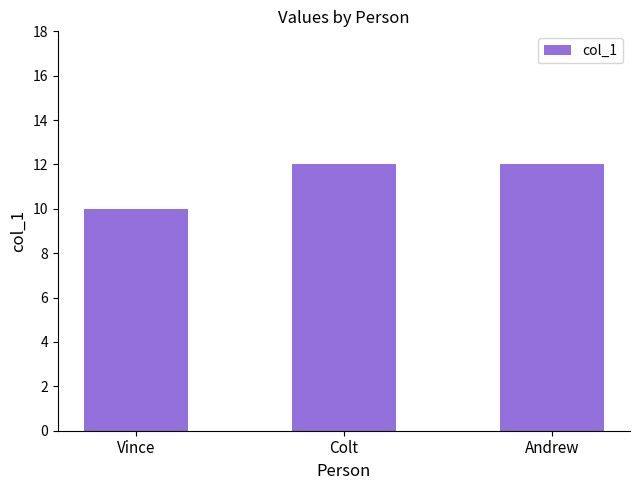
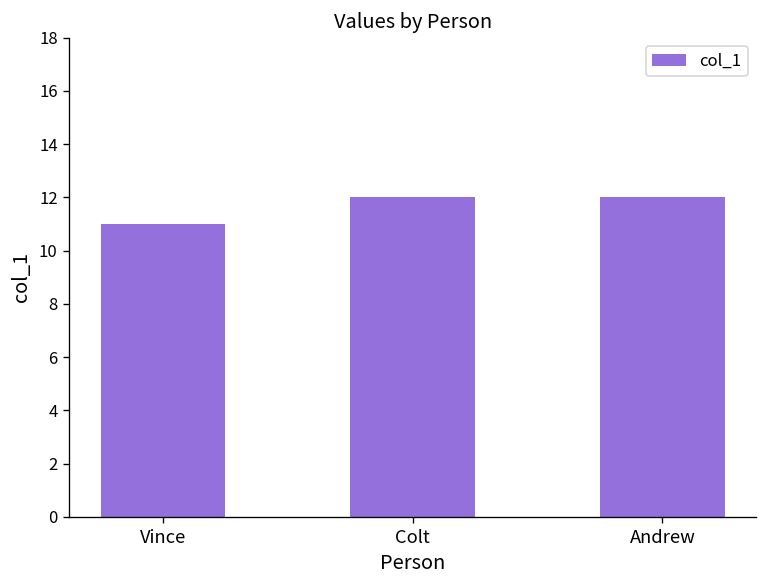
  {
-   "Vince": 10,
+   "Vince": 11,
    "Colt": 12,
    "Andrew": 12
  }
